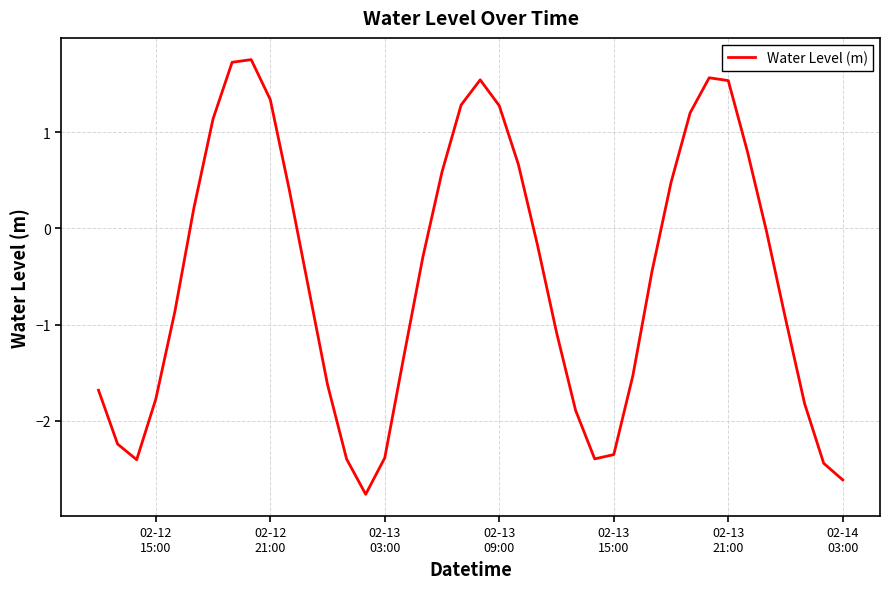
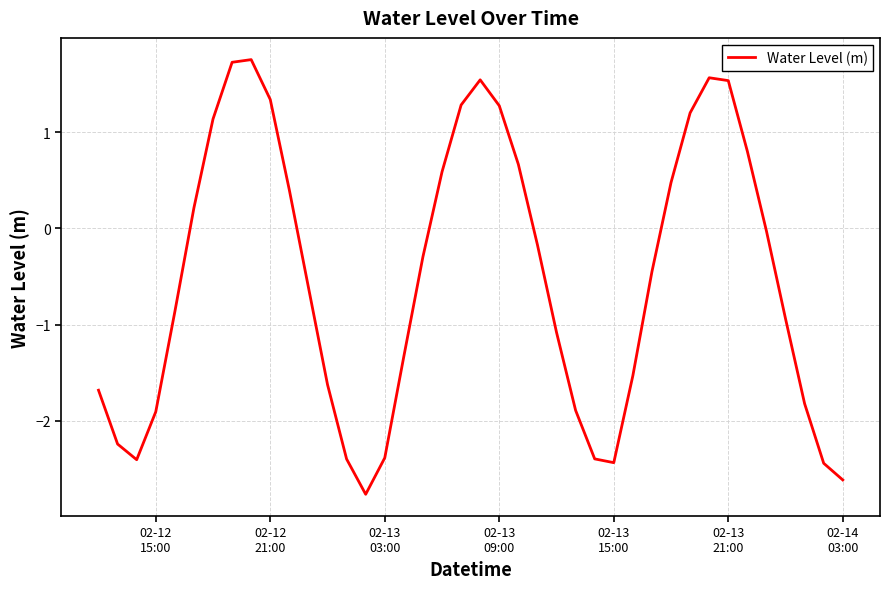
  {
-   "02-12 15:00": -1.8,
+   "02-12 15:00": -1.9,
    "02-12 21:00": 1.3,
    "02-13 03:00": -2.4,
    "02-13 09:00": 1.3,
-   "02-13 15:00": -2.35,
+   "02-13 15:00": -2.44,
    "02-13 21:00": 1.5,
    "02-14 03:00": -2.6
  }
